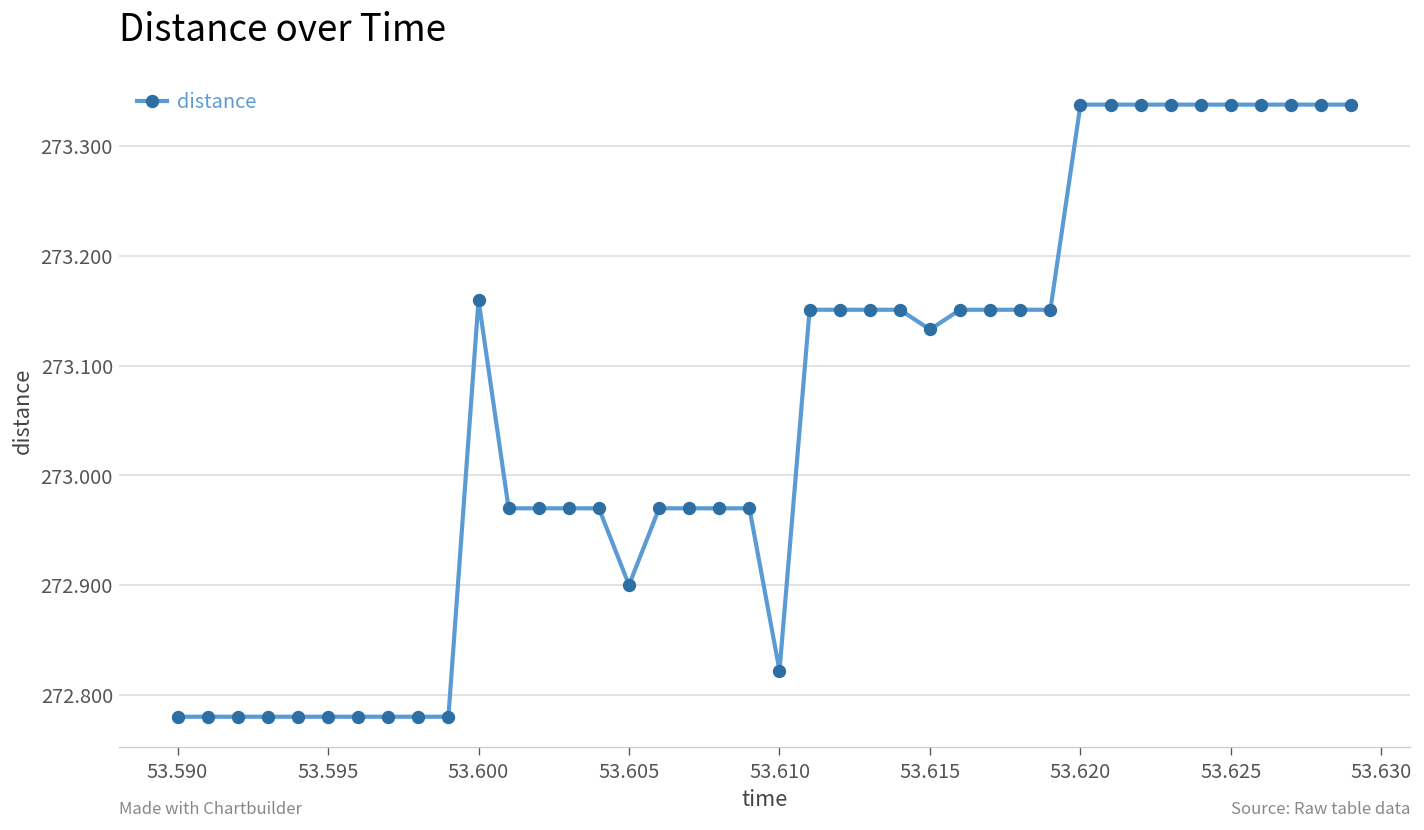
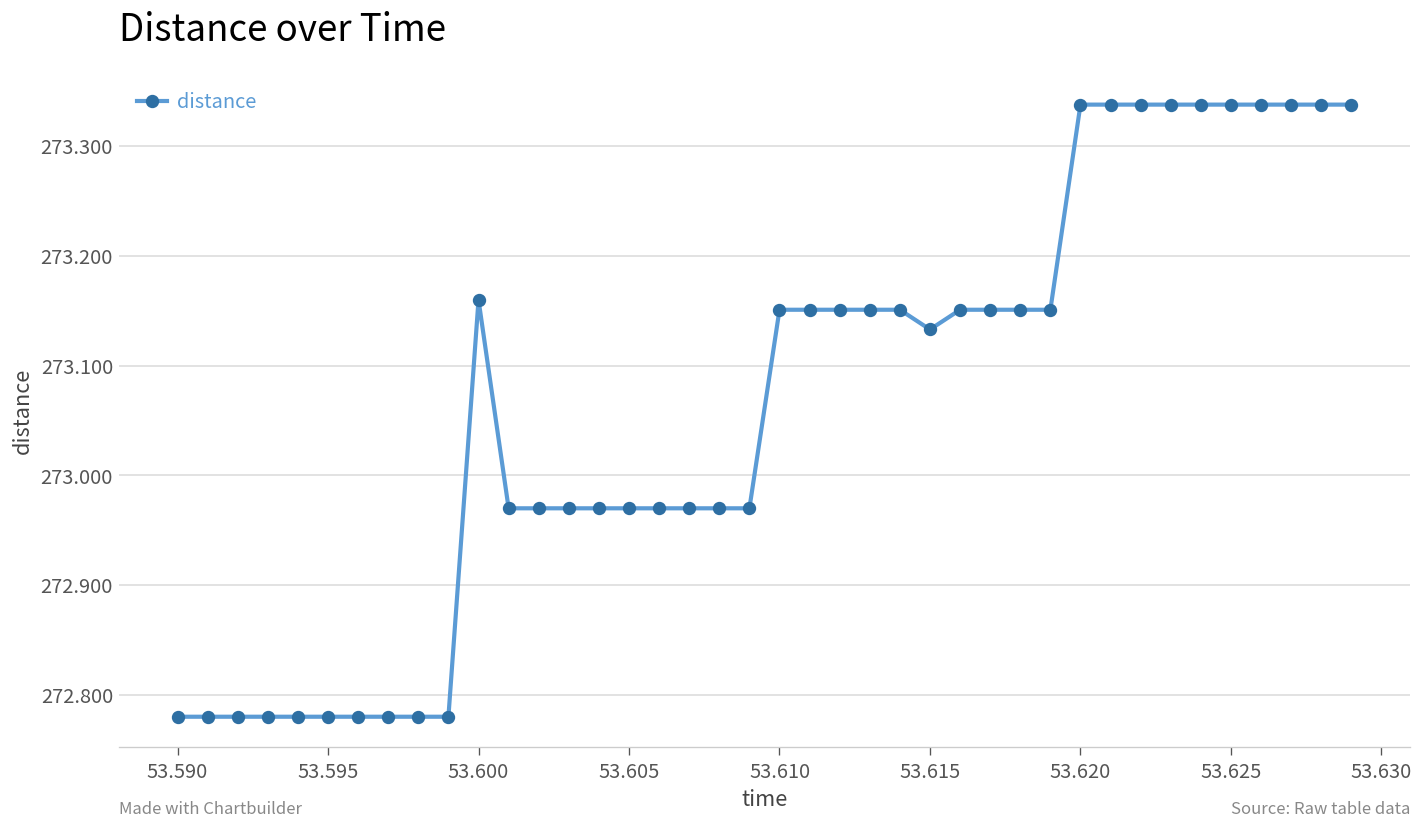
  {
    "53.590": 272.78,
    "53.595": 272.78,
    "53.600": 273.16,
-   "53.605": 272.90,
-   "53.610": 272.82,
+   "53.605": 272.97,
+   "53.610": 273.15,
    "53.615": 273.13,
    "53.620": 273.34,
    "53.625": 273.34
  }
